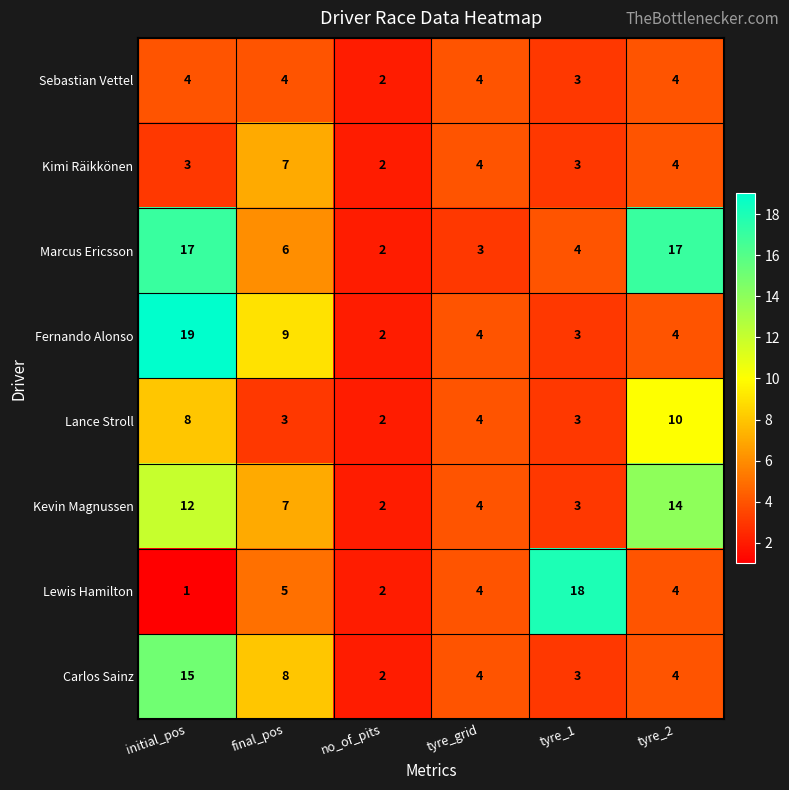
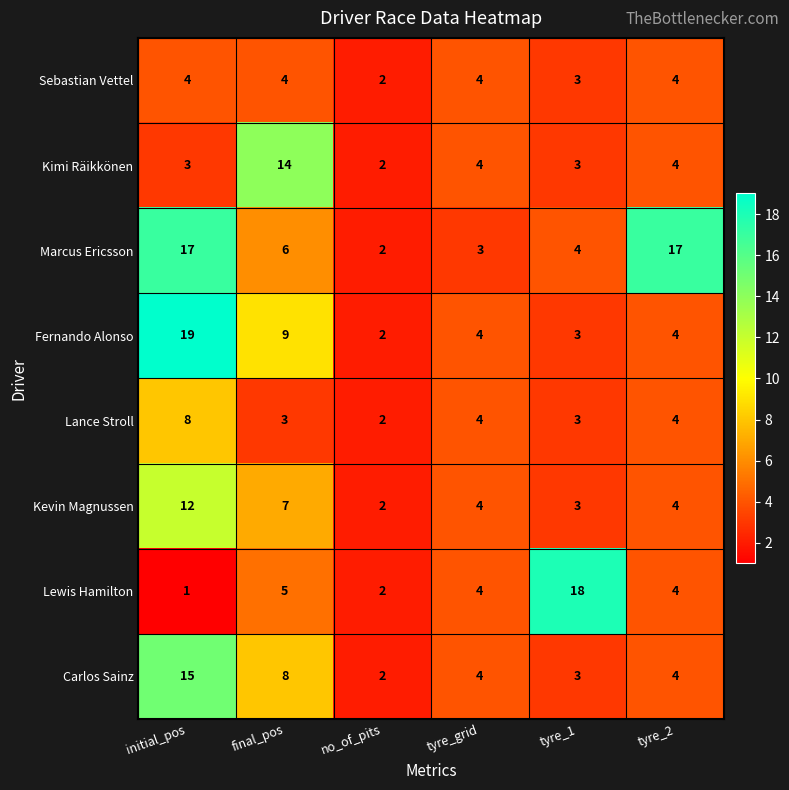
  {
    "Sebastian Vettel": {
      "initial_pos": 4,
      "final_pos": 4,
      "no_of_pits": 2,
      "tyre_grid": 4,
      "tyre_1": 3,
      "tyre_2": 4
    },
    "Kimi Räikkönen": {
      "initial_pos": 3,
-     "final_pos": 7,
+     "final_pos": 14,
      "no_of_pits": 2,
      "tyre_grid": 4,
      "tyre_1": 3,
      "tyre_2": 4
    },
    "Marcus Ericsson": {
      "initial_pos": 17,
      "final_pos": 6,
      "no_of_pits": 2,
      "tyre_grid": 3,
      "tyre_1": 4,
      "tyre_2": 17
    },
    "Fernando Alonso": {
      "initial_pos": 19,
      "final_pos": 9,
      "no_of_pits": 2,
      "tyre_grid": 4,
      "tyre_1": 3,
      "tyre_2": 4
    },
    "Lance Stroll": {
      "initial_pos": 8,
      "final_pos": 3,
      "no_of_pits": 2,
      "tyre_grid": 4,
      "tyre_1": 3,
-     "tyre_2": 10
+     "tyre_2": 4
    },
    "Kevin Magnussen": {
      "initial_pos": 12,
      "final_pos": 7,
      "no_of_pits": 2,
      "tyre_grid": 4,
      "tyre_1": 3,
-     "tyre_2": 14
+     "tyre_2": 4
    },
    "Lewis Hamilton": {
      "initial_pos": 1,
      "final_pos": 5,
      "no_of_pits": 2,
      "tyre_grid": 4,
      "tyre_1": 18,
      "tyre_2": 4
    },
    "Carlos Sainz": {
      "initial_pos": 15,
      "final_pos": 8,
      "no_of_pits": 2,
      "tyre_grid": 4,
      "tyre_1": 3,
      "tyre_2": 4
    }
  }
